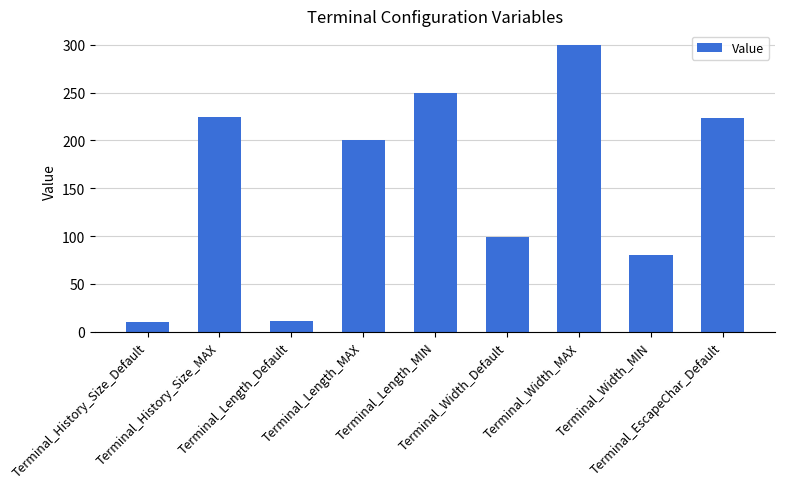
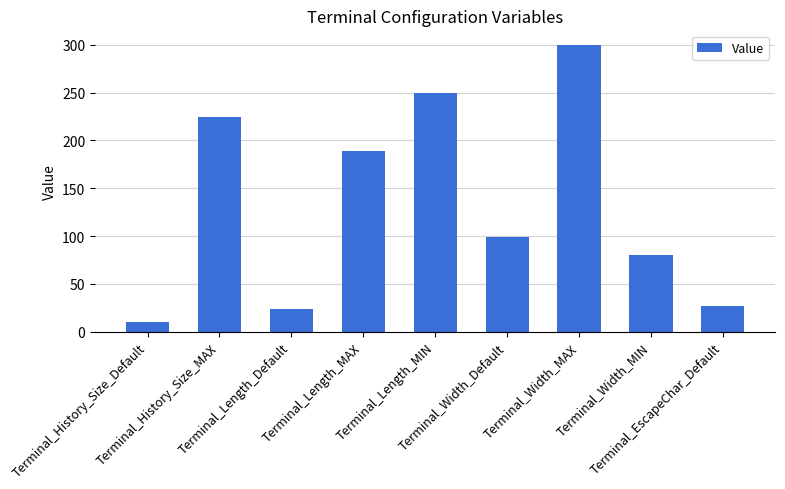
  {
    "Terminal_History_Size_Default": 10,
    "Terminal_History_Size_MAX": 220,
-   "Terminal_Length_Default": 10,
-   "Terminal_Length_MAX": 200,
+   "Terminal_Length_Default": 20,
+   "Terminal_Length_MAX": 190,
    "Terminal_Length_MIN": 250,
    "Terminal_Width_Default": 100,
    "Terminal_Width_MAX": 300,
    "Terminal_Width_MIN": 80,
-   "Terminal_EscapeChar_Default": 220
+   "Terminal_EscapeChar_Default": 30
  }
